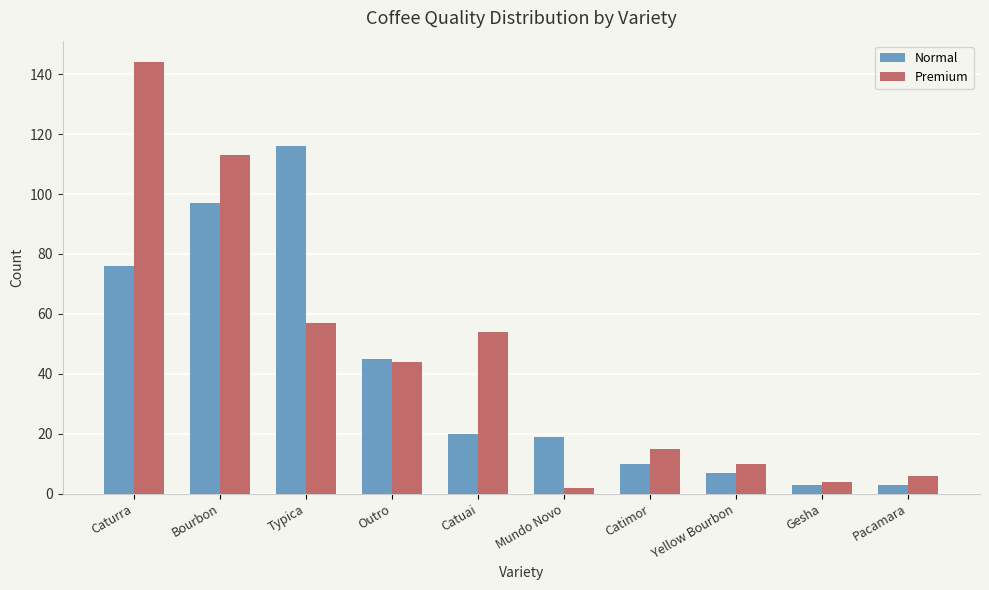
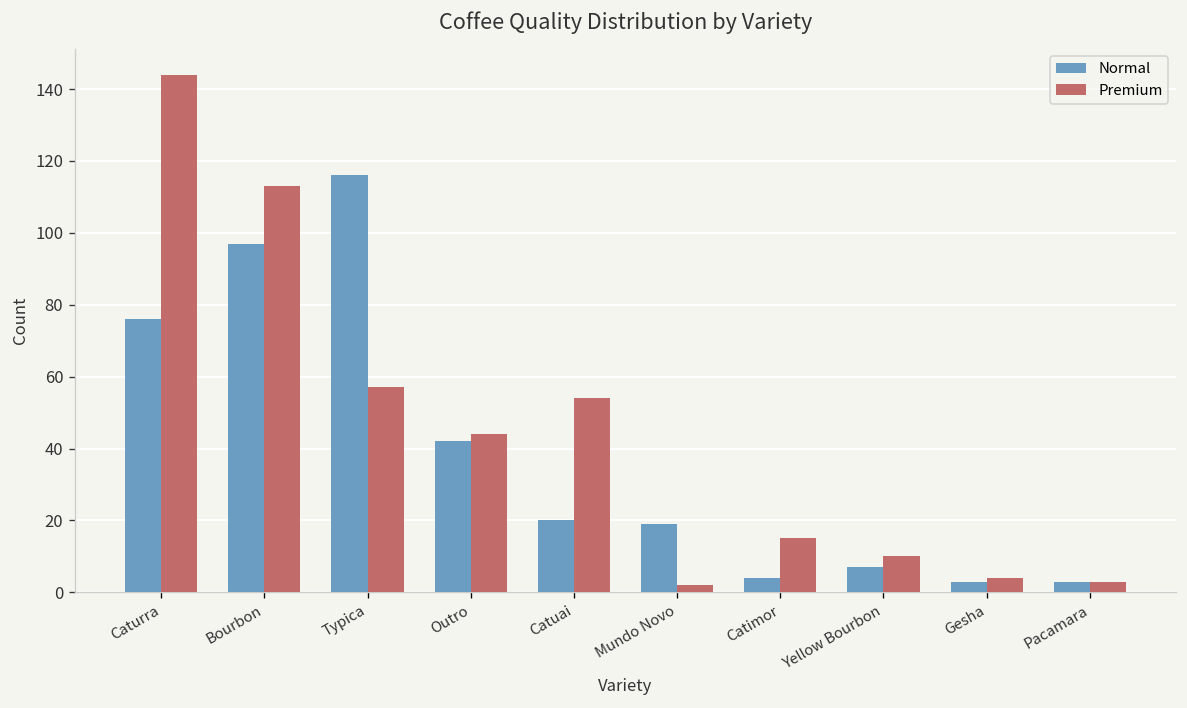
  {
    "Normal": {
      "Caturra": 76,
      "Bourbon": 97,
      "Typica": 116,
-     "Outro": 45,
+     "Outro": 42,
      "Catuai": 20,
      "Mundo Novo": 19,
-     "Catimor": 10,
+     "Catimor": 4,
      "Yellow Bourbon": 7,
      "Gesha": 3,
      "Pacamara": 3
    },
    "Premium": {
      "Caturra": 144,
      "Bourbon": 113,
      "Typica": 57,
      "Outro": 44,
      "Catuai": 54,
      "Mundo Novo": 2,
      "Catimor": 15,
      "Yellow Bourbon": 10,
      "Gesha": 4,
-     "Pacamara": 6
+     "Pacamara": 3
    }
  }
